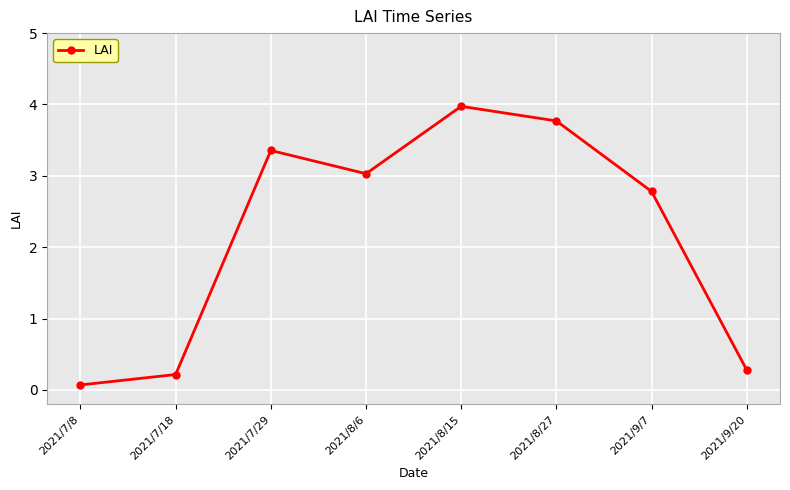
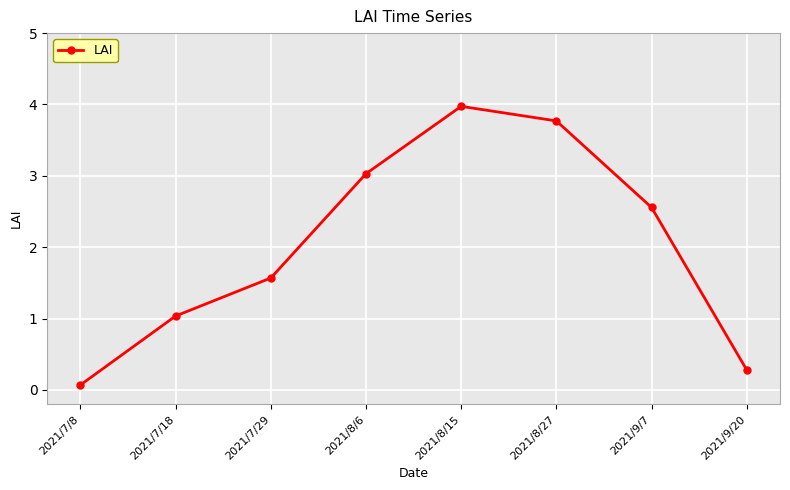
  {
    "2021/7/8": 0.1,
-   "2021/7/18": 0.2,
-   "2021/7/29": 3.4,
+   "2021/7/18": 1.0,
+   "2021/7/29": 1.6,
    "2021/8/6": 3.0,
    "2021/8/15": 4.0,
    "2021/8/27": 3.8,
-   "2021/9/7": 2.8,
+   "2021/9/7": 2.6,
    "2021/9/20": 0.3
  }
